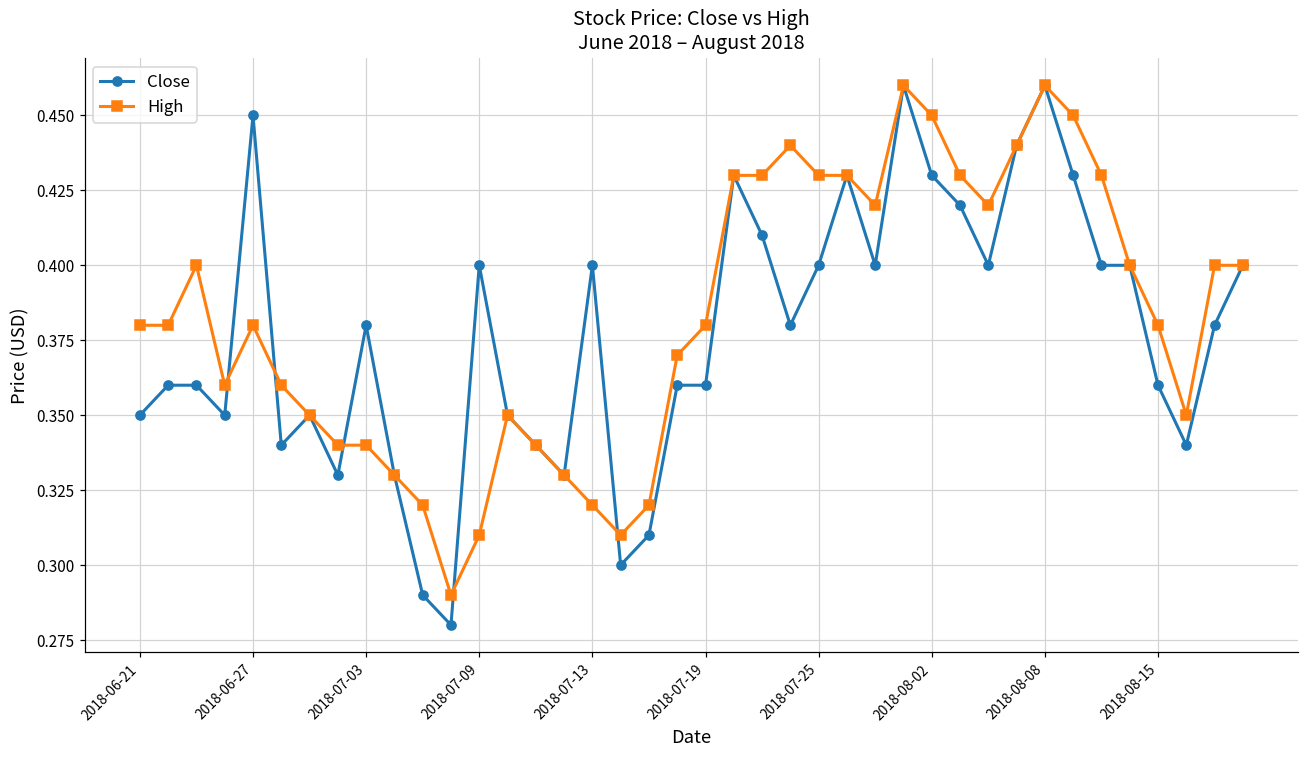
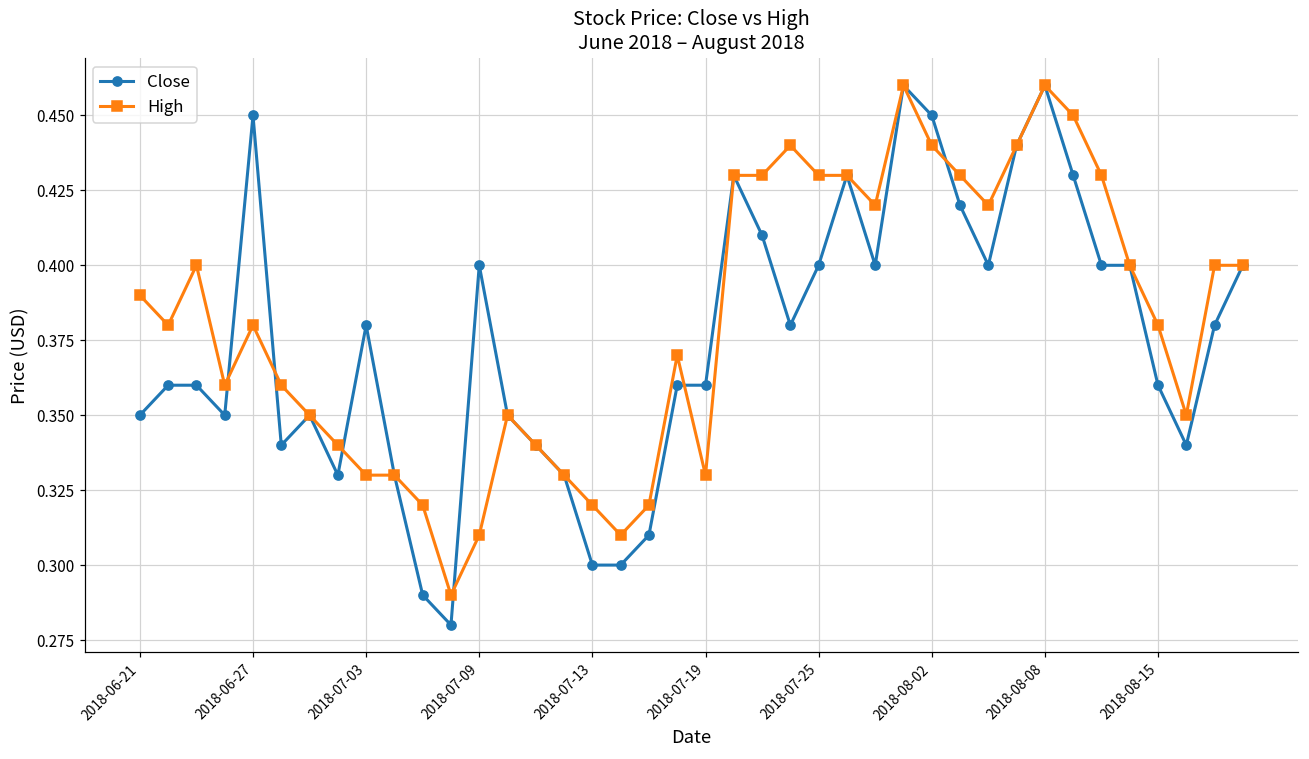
  {
    "Close": {
      "2018-06-21": 0.35,
      "2018-06-27": 0.45,
      "2018-07-03": 0.38,
      "2018-07-09": 0.40,
-     "2018-07-13": 0.4,
+     "2018-07-13": 0.3,
      "2018-07-19": 0.36,
      "2018-07-25": 0.40,
-     "2018-08-02": 0.43,
+     "2018-08-02": 0.45,
      "2018-08-15": 0.36
    },
    "High": {
-     "2018-06-21": 0.38,
+     "2018-06-21": 0.39,
      "2018-06-27": 0.38,
-     "2018-07-03": 0.34,
+     "2018-07-03": 0.33,
      "2018-07-09": 0.31,
      "2018-07-13": 0.32,
-     "2018-07-19": 0.38,
+     "2018-07-19": 0.33,
      "2018-07-25": 0.43,
-     "2018-08-02": 0.45,
+     "2018-08-02": 0.44,
      "2018-08-15": 0.38
    }
  }
